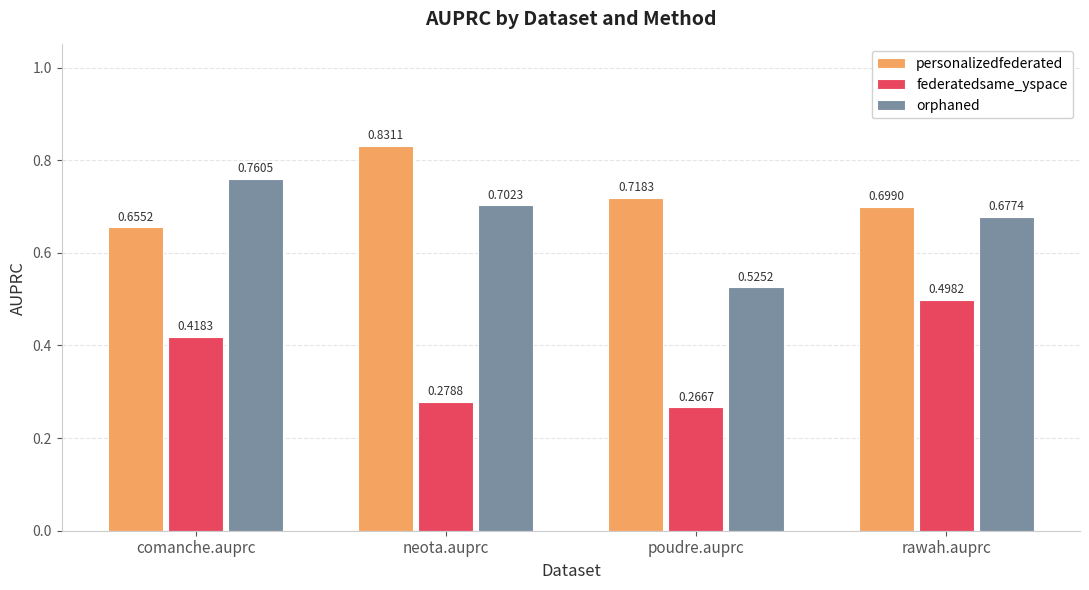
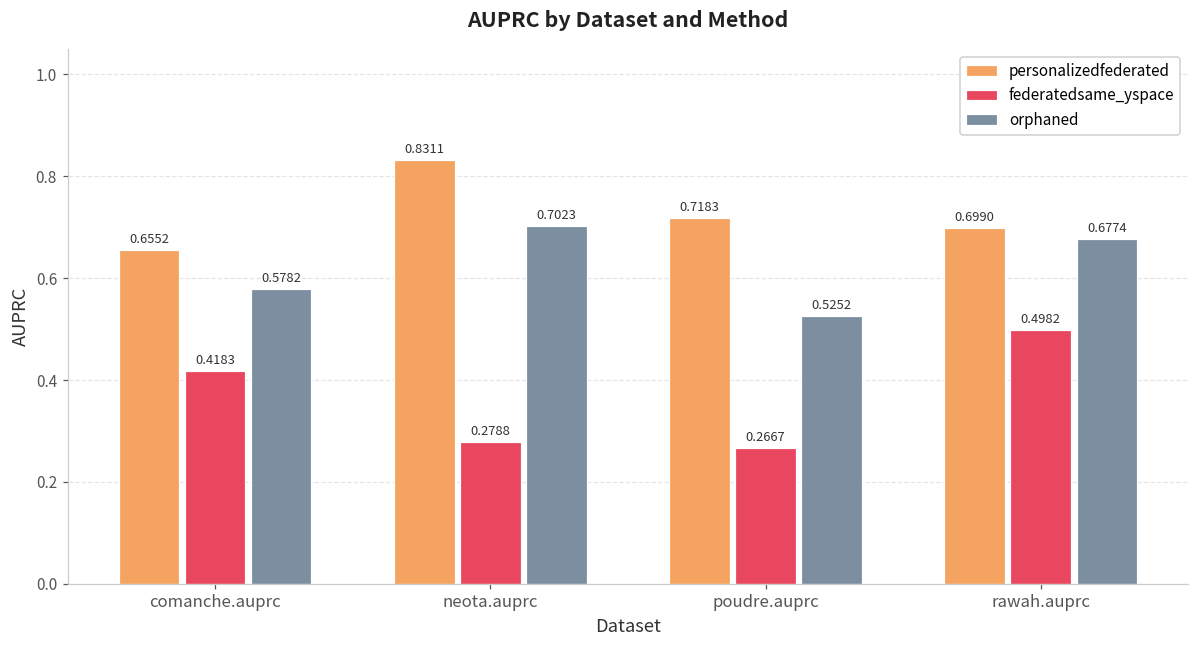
  {
    "personalizedfederated": {
      "comanche.auprc": 0.6552,
      "neota.auprc": 0.8311,
      "poudre.auprc": 0.7183,
      "rawah.auprc": 0.6990
    },
    "federatedsame_yspace": {
      "comanche.auprc": 0.4183,
      "neota.auprc": 0.2788,
      "poudre.auprc": 0.2667,
      "rawah.auprc": 0.4982
    },
    "orphaned": {
-     "comanche.auprc": 0.7605,
+     "comanche.auprc": 0.5782,
      "neota.auprc": 0.7023,
      "poudre.auprc": 0.5252,
      "rawah.auprc": 0.6774
    }
  }
